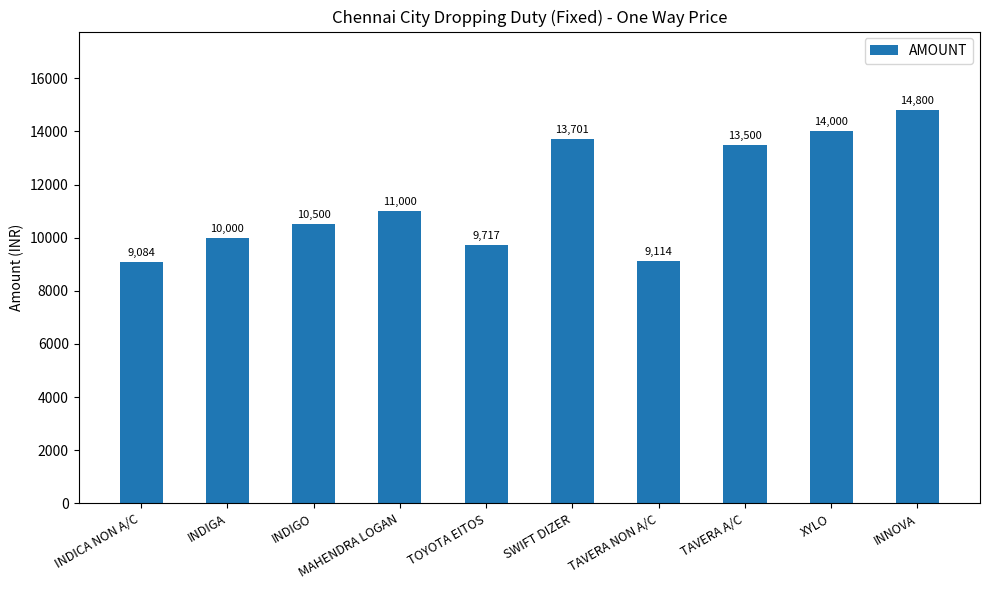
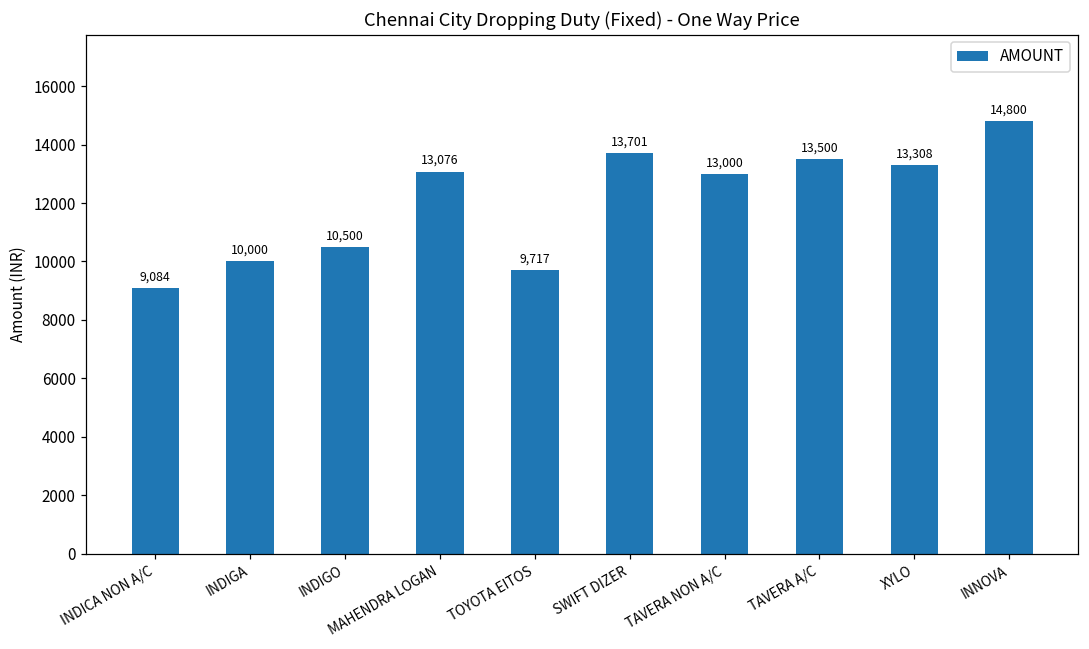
  {
    "INDICA NON A/C": "9,084",
    "INDIGA": "10,000",
    "INDIGO": "10,500",
-   "MAHENDRA LOGAN": "11,000",
+   "MAHENDRA LOGAN": "13,076",
    "TOYOTA EITOS": "9,717",
    "SWIFT DIZER": "13,701",
-   "TAVERA NON A/C": "9,114",
+   "TAVERA NON A/C": "13,000",
    "TAVERA A/C": "13,500",
-   "XYLO": "14,000",
+   "XYLO": "13,308",
    "INNOVA": "14,800"
  }
